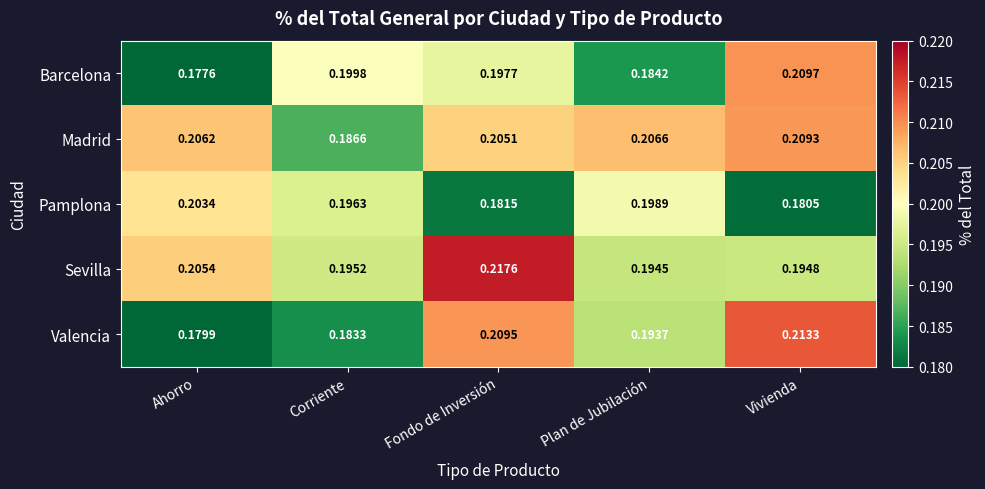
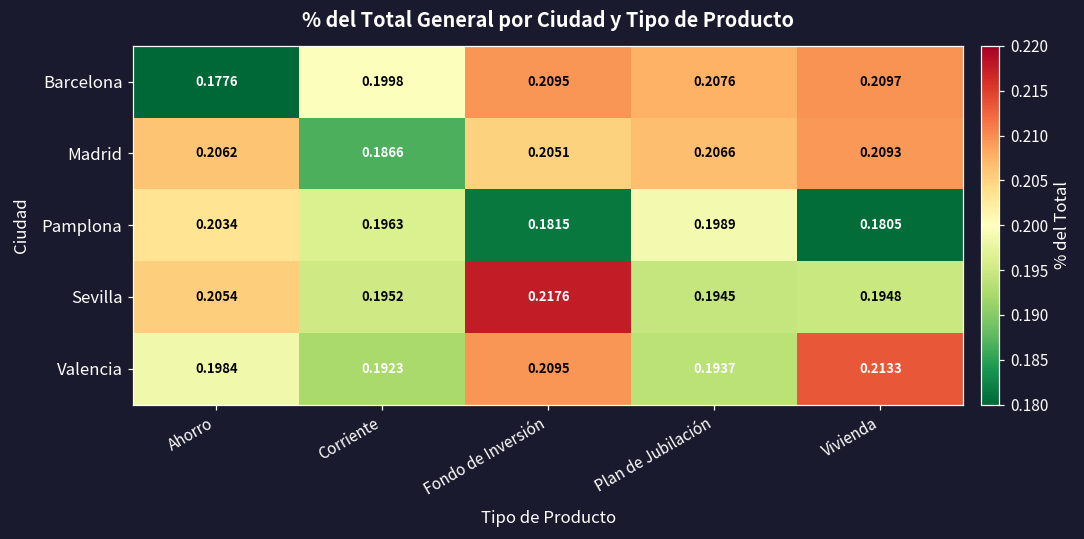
  {
    "Barcelona": {
      "Ahorro": 0.1776,
      "Corriente": 0.1998,
-     "Fondo de Inversión": 0.1977,
-     "Plan de Jubilación": 0.1842,
+     "Fondo de Inversión": 0.2095,
+     "Plan de Jubilación": 0.2076,
      "Vivienda": 0.2097
    },
    "Madrid": {
      "Ahorro": 0.2062,
      "Corriente": 0.1866,
      "Fondo de Inversión": 0.2051,
      "Plan de Jubilación": 0.2066,
      "Vivienda": 0.2093
    },
    "Pamplona": {
      "Ahorro": 0.2034,
      "Corriente": 0.1963,
      "Fondo de Inversión": 0.1815,
      "Plan de Jubilación": 0.1989,
      "Vivienda": 0.1805
    },
    "Sevilla": {
      "Ahorro": 0.2054,
      "Corriente": 0.1952,
      "Fondo de Inversión": 0.2176,
      "Plan de Jubilación": 0.1945,
      "Vivienda": 0.1948
    },
    "Valencia": {
-     "Ahorro": 0.1799,
-     "Corriente": 0.1833,
+     "Ahorro": 0.1984,
+     "Corriente": 0.1923,
      "Fondo de Inversión": 0.2095,
      "Plan de Jubilación": 0.1937,
      "Vivienda": 0.2133
    }
  }
